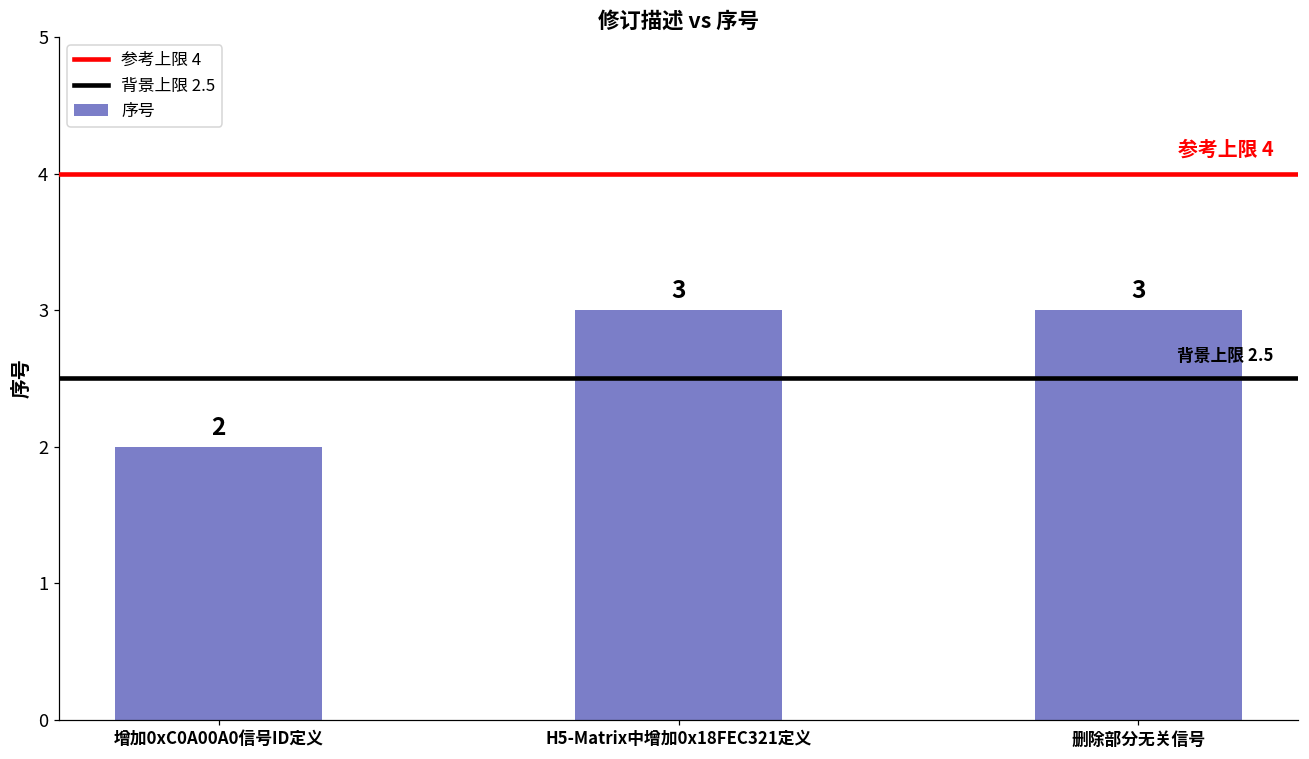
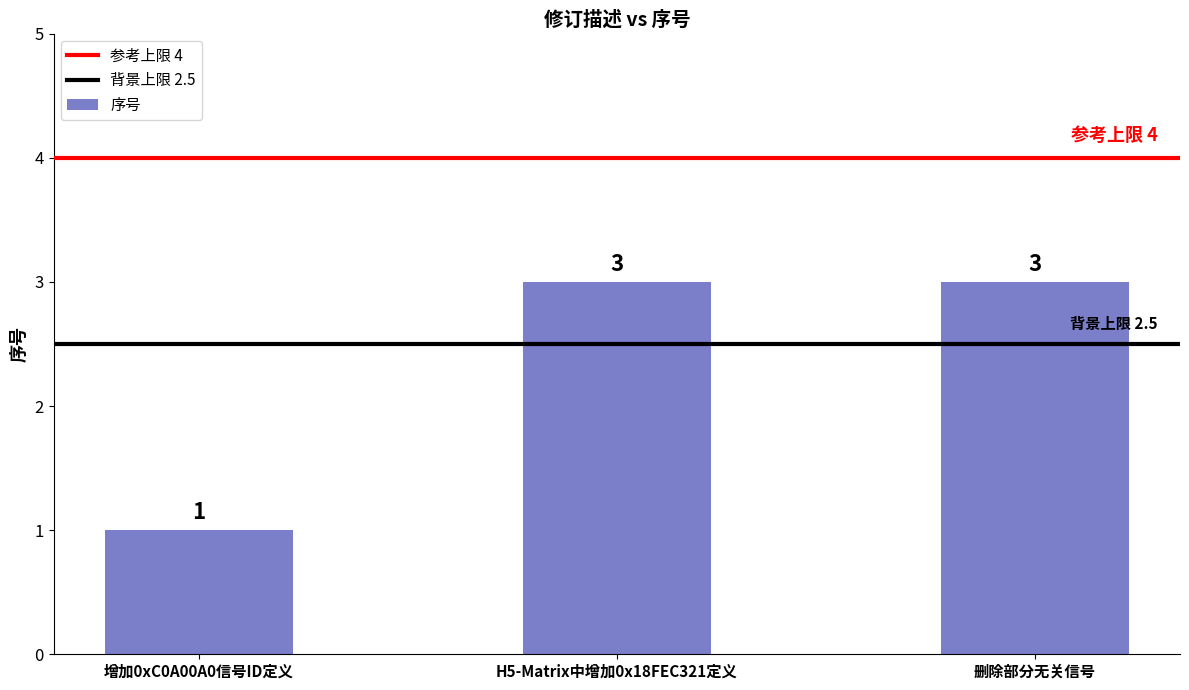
  {
-   "增加0xC0A00A0信号ID定义": 2,
+   "增加0xC0A00A0信号ID定义": 1,
    "H5-Matrix中增加0x18FEC321定义": 3,
    "删除部分无关信号": 3
  }
